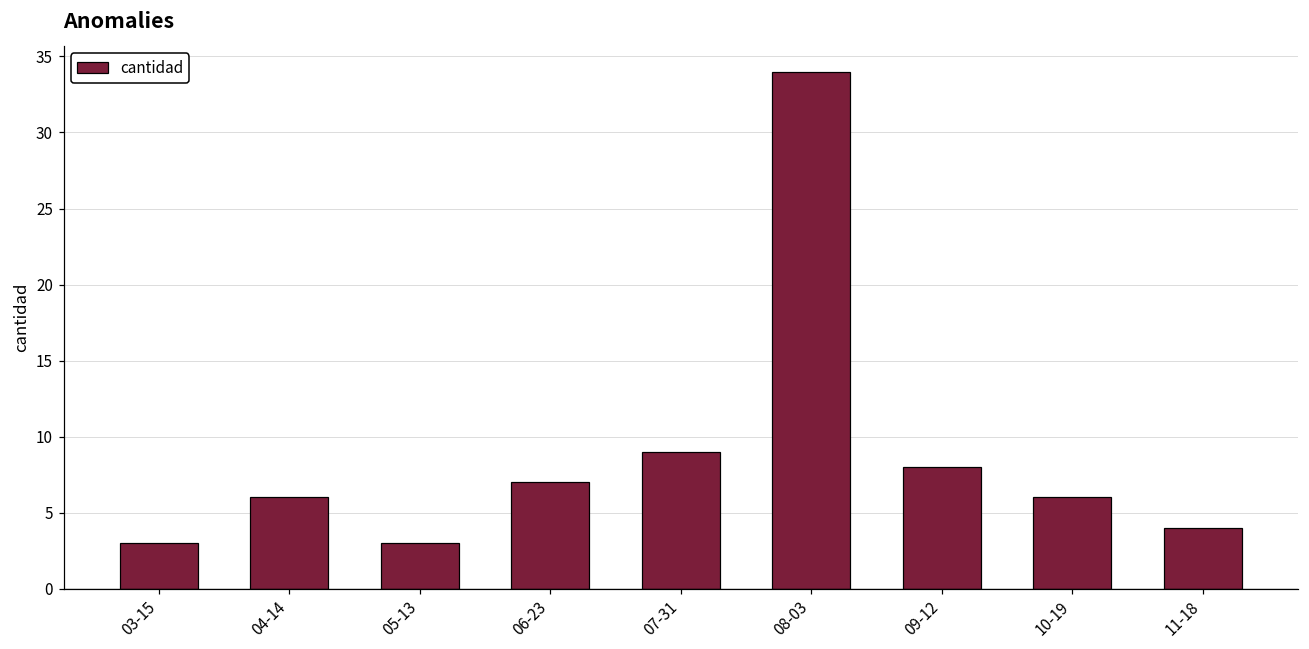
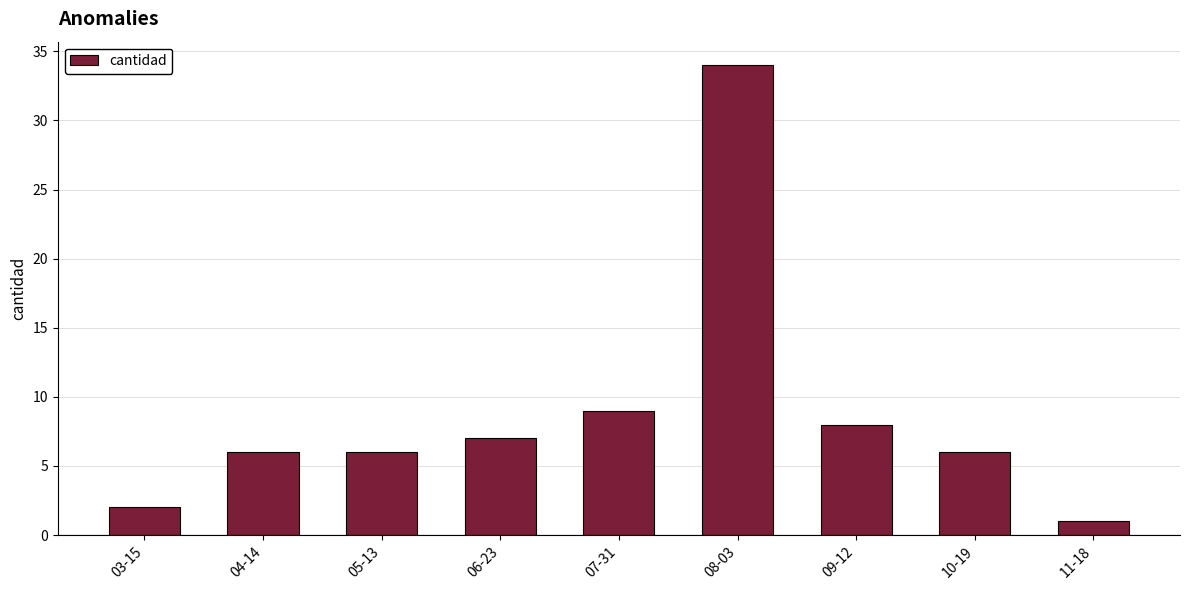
  {
-   "03-15": 3,
+   "03-15": 2,
    "04-14": 6,
-   "05-13": 3,
+   "05-13": 6,
    "06-23": 7,
    "07-31": 9,
    "08-03": 34,
    "09-12": 8,
    "10-19": 6,
-   "11-18": 4
+   "11-18": 1
  }
